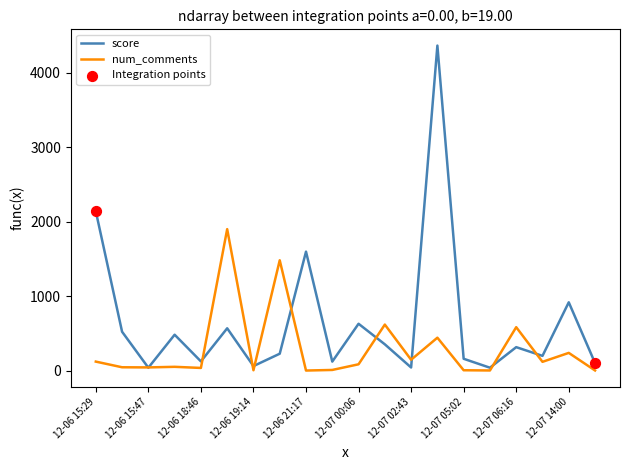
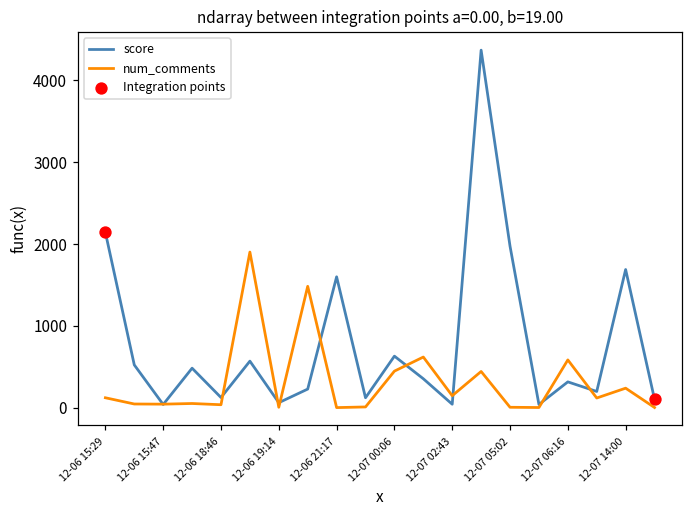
  {
    "score": {
      "12-06 18:46": 100,
      "12-06 19:14": 100,
      "12-06 21:17": 1600,
      "12-07 00:06": 600,
      "12-07 02:43": 0,
-     "12-07 05:02": 200,
+     "12-07 05:02": 2000,
      "12-07 06:16": 300,
-     "12-07 14:00": 900
+     "12-07 14:00": 1700
    },
    "num_comments": {
      "12-06 15:29": 100,
      "12-06 18:46": 0,
      "12-06 19:14": 0,
      "12-06 21:17": 0,
-     "12-07 00:06": 100,
+     "12-07 00:06": 400,
      "12-07 02:43": 100,
      "12-07 05:02": 0,
      "12-07 06:16": 600,
      "12-07 14:00": 200
    }
  }
